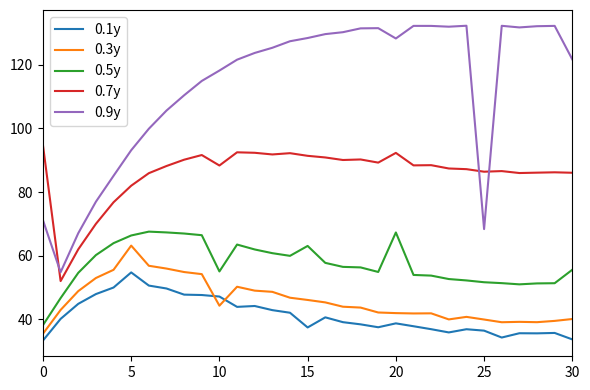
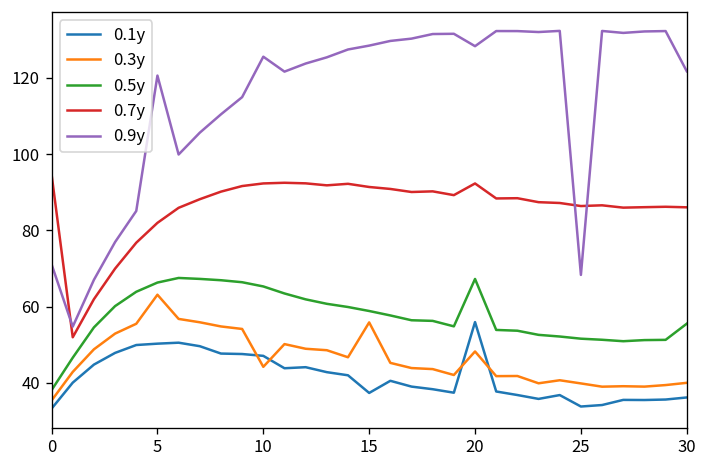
  {
    "0.1y": {
      "0": 33,
-     "5": 55,
+     "5": 50,
      "10": 47,
      "15": 37,
-     "20": 39,
-     "25": 36,
-     "30": 34
+     "20": 56,
+     "25": 34,
+     "30": 36
    },
    "0.3y": {
      "0": 35,
      "5": 63,
      "10": 44,
-     "15": 46,
-     "20": 42,
+     "15": 56,
+     "20": 48,
      "25": 40,
      "30": 40
    },
    "0.5y": {
      "0": 38,
      "5": 66,
-     "10": 55,
-     "15": 63,
+     "10": 65,
+     "15": 59,
      "20": 67,
      "25": 52,
      "30": 56
    },
    "0.7y": {
      "0": 95,
      "5": 82,
-     "10": 88,
+     "10": 92,
      "15": 91,
      "20": 92,
      "25": 86,
      "30": 86
    },
    "0.9y": {
      "0": 71,
-     "5": 93,
-     "10": 118,
+     "5": 121,
+     "10": 126,
      "15": 128,
      "20": 128,
      "25": 68,
      "30": 122
    }
  }
